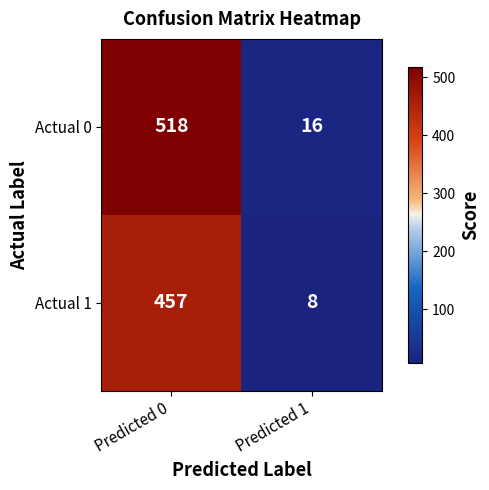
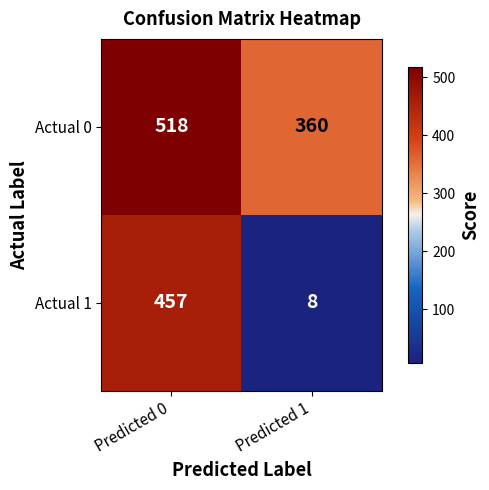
  {
    "Actual 0": {
      "Predicted 0": 518,
-     "Predicted 1": 16
+     "Predicted 1": 360
    },
    "Actual 1": {
      "Predicted 0": 457,
      "Predicted 1": 8
    }
  }
